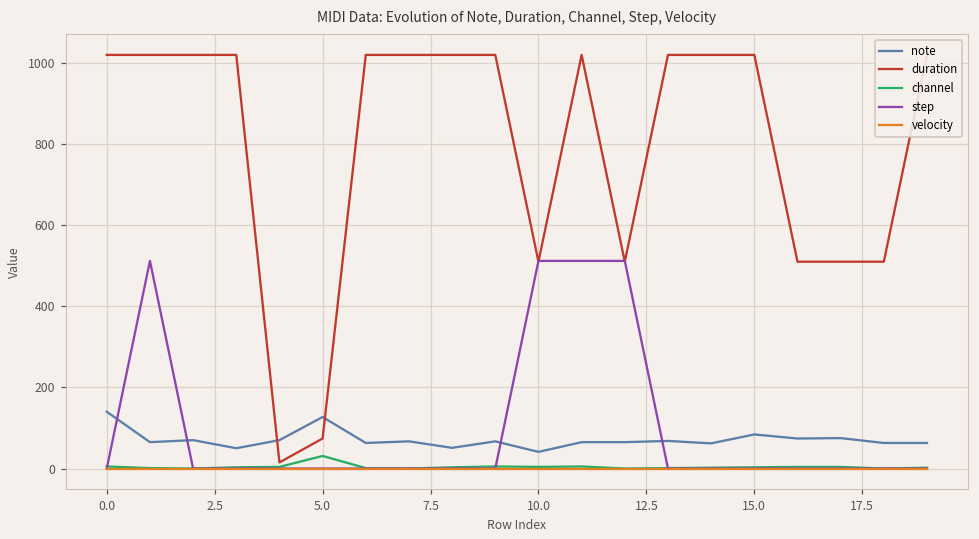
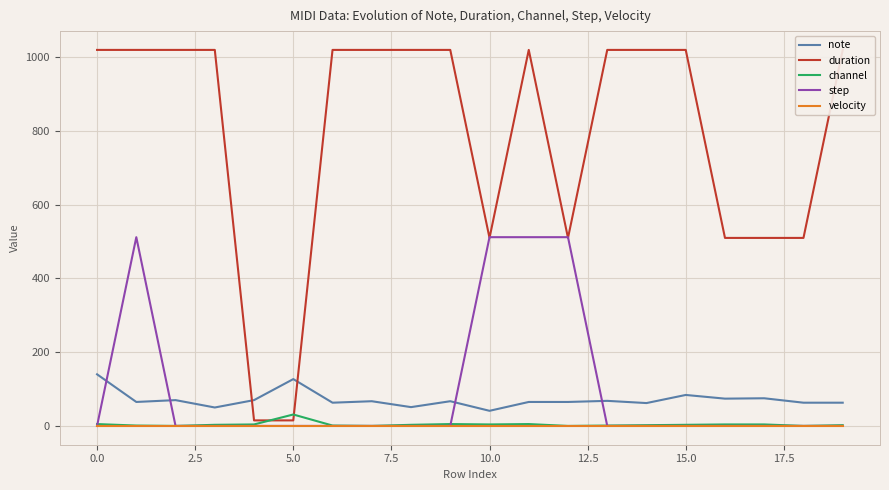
  {
    "note": {
      "0.0": 140,
      "5.0": 130,
      "10.0": 40,
      "15.0": 80
    },
    "duration": {
      "0.0": 1020,
-     "5.0": 70,
+     "5.0": 20,
      "15.0": 1020
    },
    "channel": {
      "5.0": 30
    }
  }
